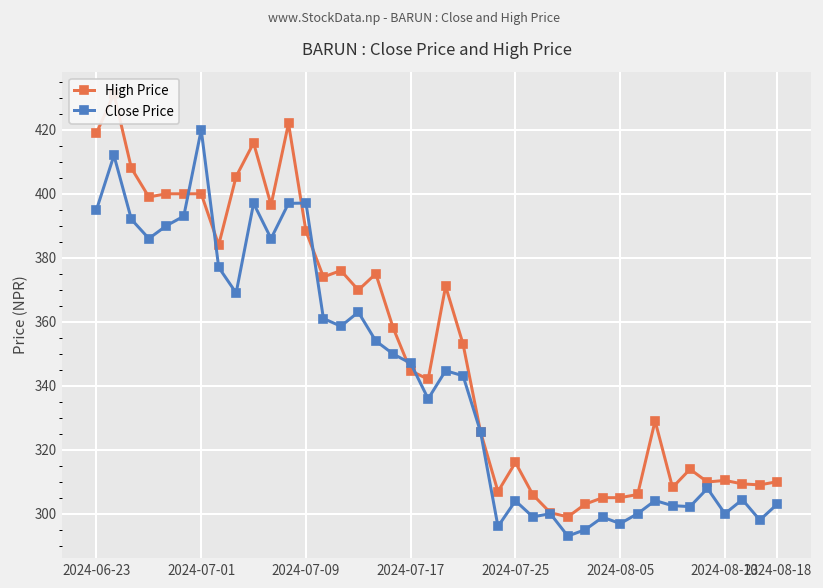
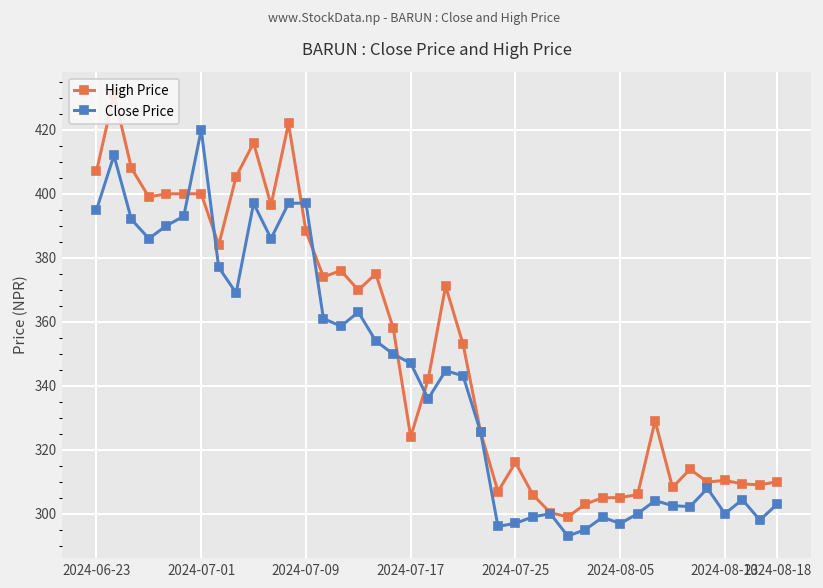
  {
    "High Price": {
-     "2024-06-23": 419,
+     "2024-06-23": 407,
      "2024-07-01": 400,
      "2024-07-09": 388,
-     "2024-07-17": 345,
+     "2024-07-17": 324,
      "2024-07-25": 316,
      "2024-08-05": 305
    },
    "Close Price": {
      "2024-06-23": 395,
      "2024-07-01": 420,
      "2024-07-09": 397,
      "2024-07-17": 347,
-     "2024-07-25": 304,
+     "2024-07-25": 297,
      "2024-08-05": 297
    }
  }
